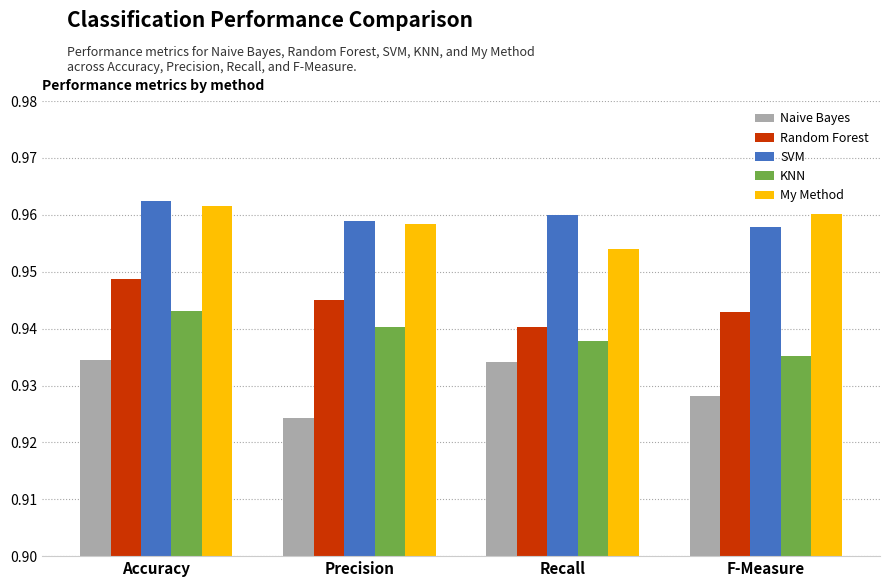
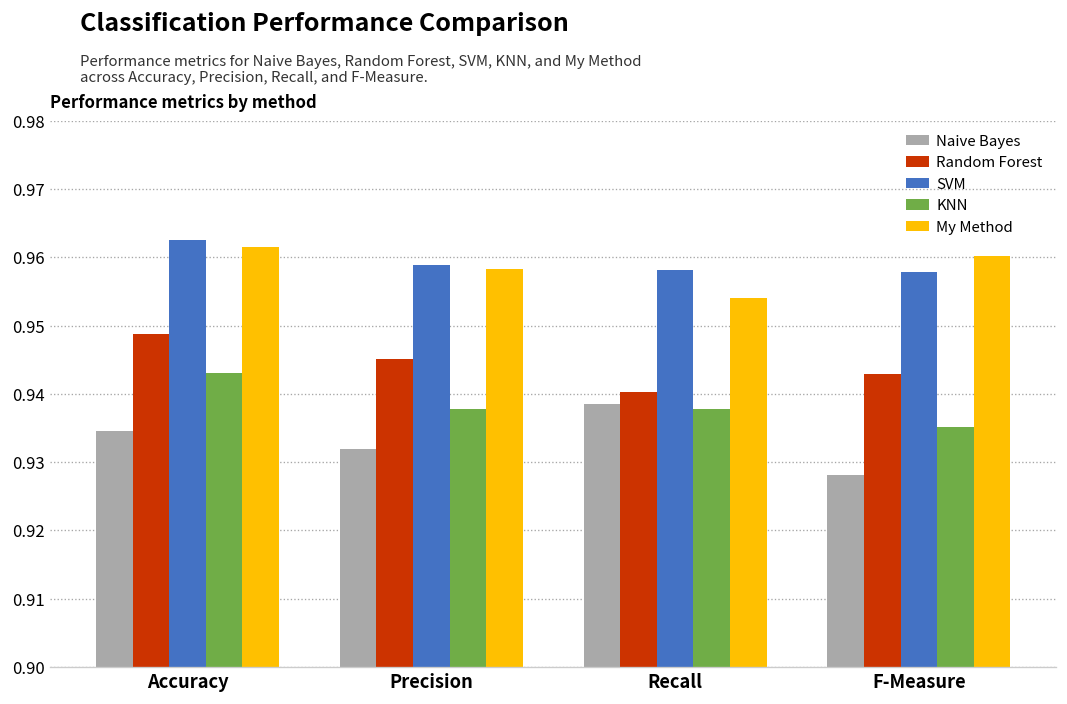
  {
    "Naive Bayes": {
      "Accuracy": 0.935,
-     "Precision": 0.924,
-     "Recall": 0.934,
+     "Precision": 0.932,
+     "Recall": 0.939,
      "F-Measure": 0.928
    },
    "Random Forest": {
      "Accuracy": 0.949,
      "Precision": 0.945,
      "Recall": 0.940,
      "F-Measure": 0.943
    },
    "SVM": {
      "Accuracy": 0.962,
      "Precision": 0.959,
-     "Recall": 0.960,
+     "Recall": 0.958,
      "F-Measure": 0.958
    },
    "KNN": {
      "Accuracy": 0.943,
-     "Precision": 0.940,
+     "Precision": 0.938,
      "Recall": 0.938,
      "F-Measure": 0.935
    },
    "My Method": {
      "Accuracy": 0.962,
      "Precision": 0.958,
      "Recall": 0.954,
      "F-Measure": 0.960
    }
  }
